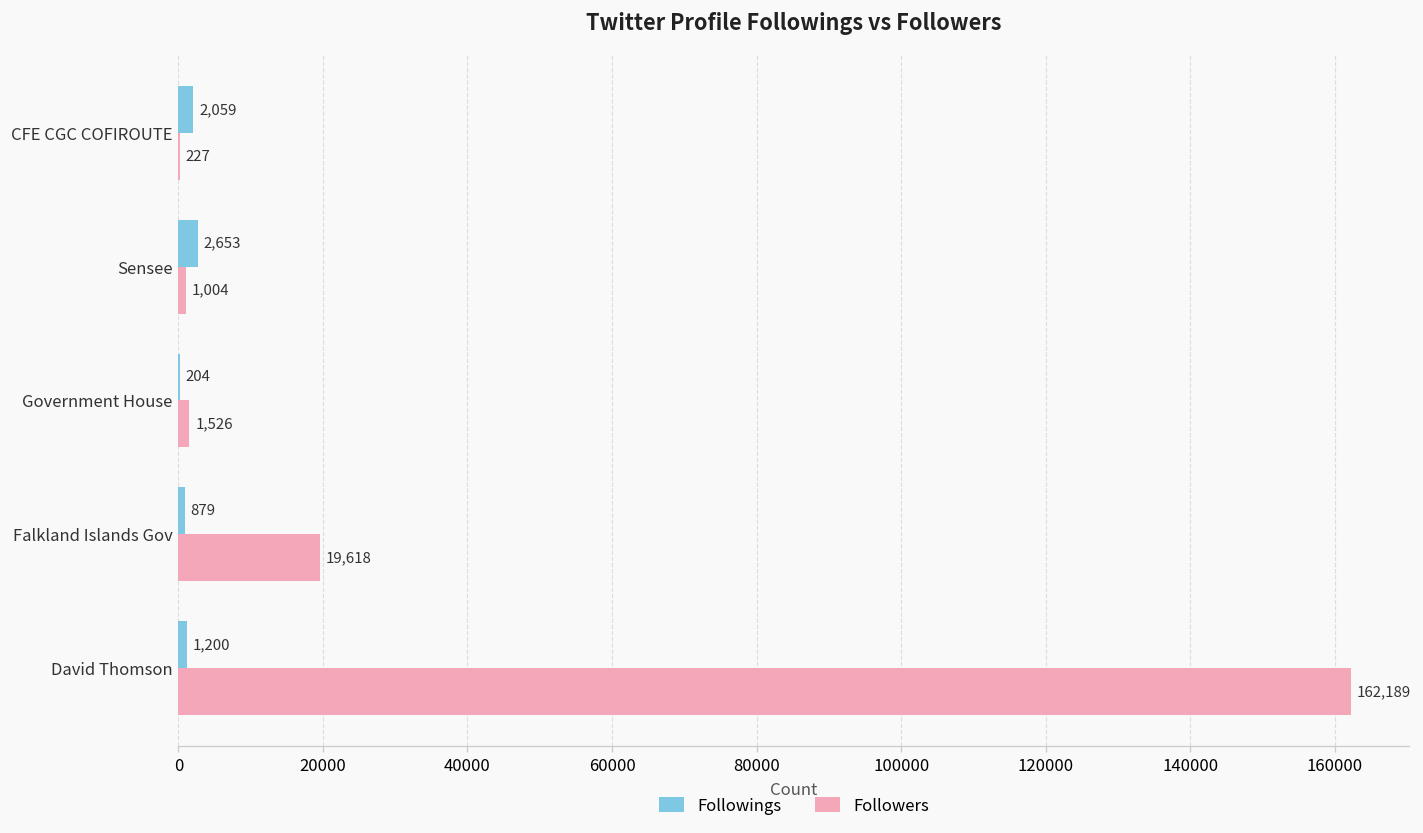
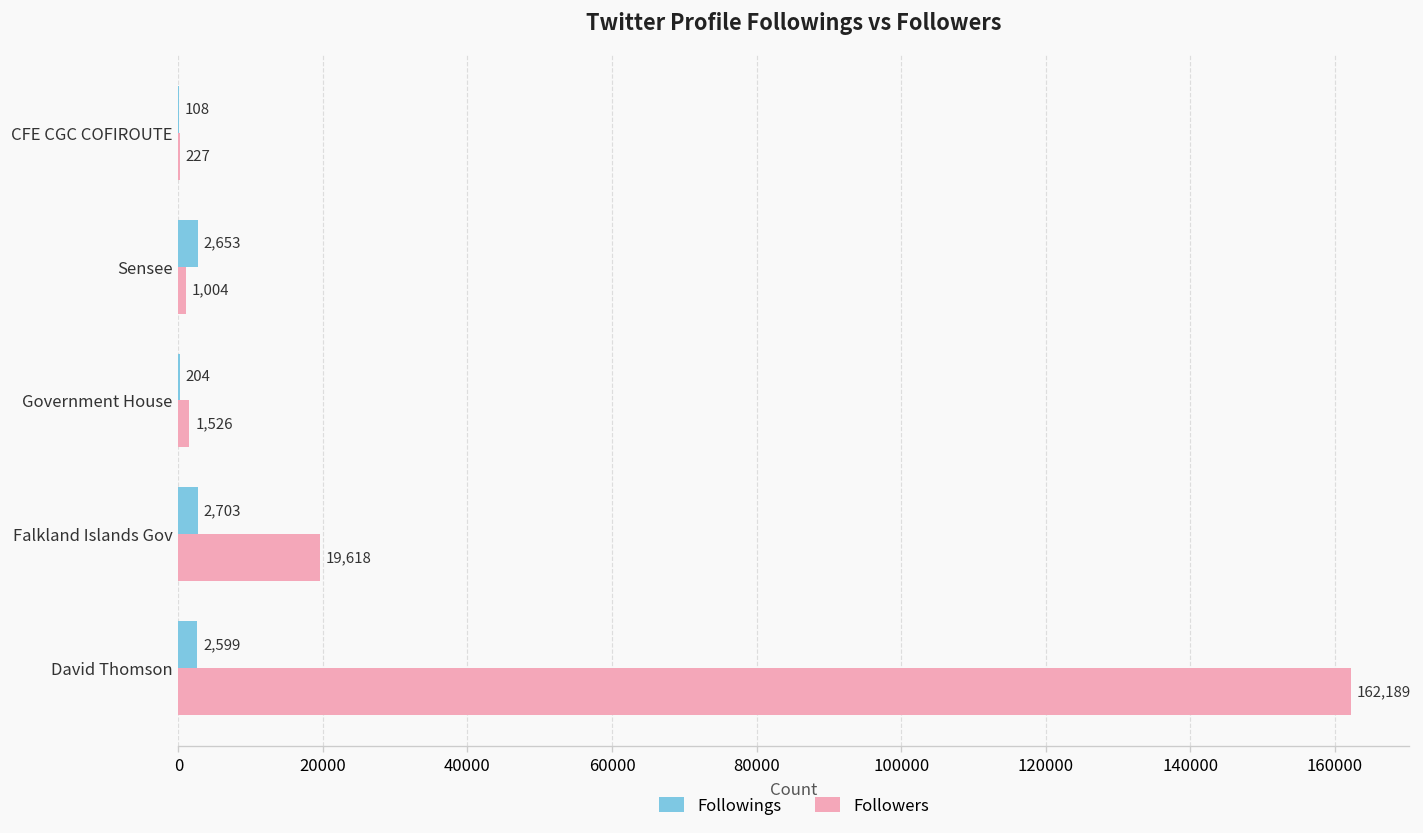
  {
    "Followings": {
-     "CFE CGC COFIROUTE": "2,059",
+     "CFE CGC COFIROUTE": "108",
      "Sensee": "2,653",
      "Government House": "204",
-     "Falkland Islands Gov": "879",
-     "David Thomson": "1,200"
+     "Falkland Islands Gov": "2,703",
+     "David Thomson": "2,599"
    },
    "Followers": {
      "CFE CGC COFIROUTE": "227",
      "Sensee": "1,004",
      "Government House": "1,526",
      "Falkland Islands Gov": "19,618",
      "David Thomson": "162,189"
    }
  }
